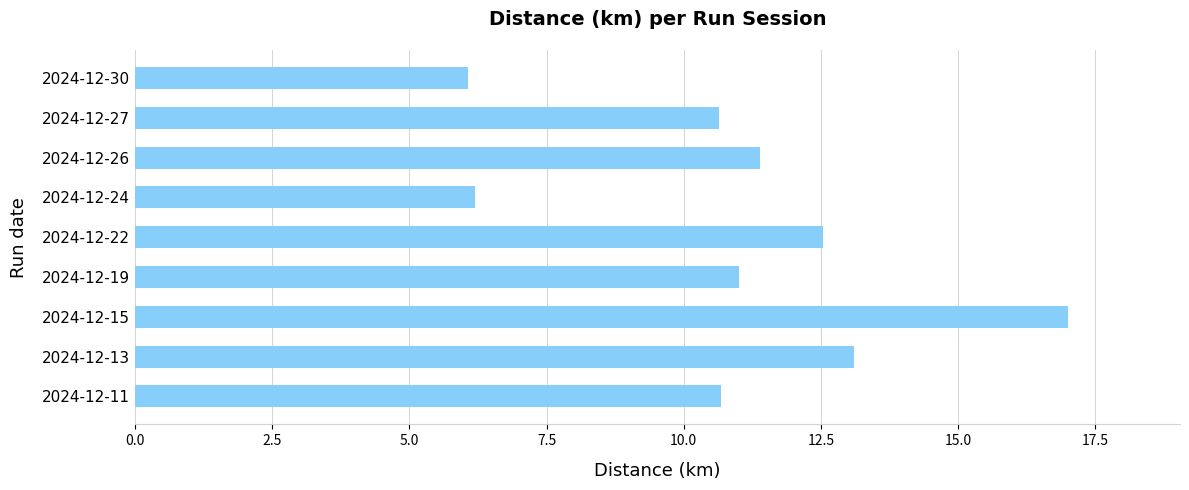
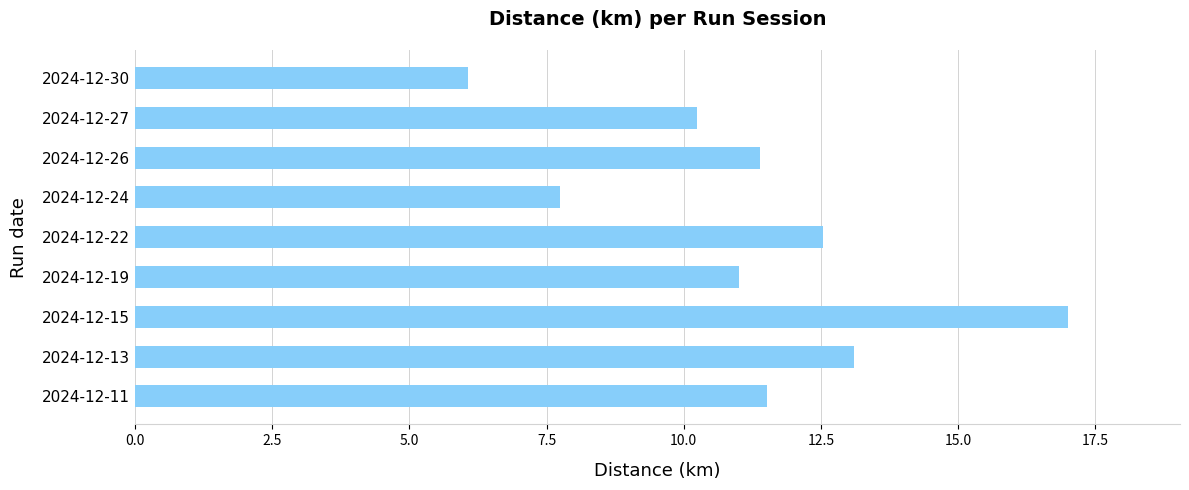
  {
    "2024-12-30": 6.1,
-   "2024-12-27": 10.6,
+   "2024-12-27": 10.2,
    "2024-12-26": 11.4,
-   "2024-12-24": 6.2,
+   "2024-12-24": 7.7,
    "2024-12-22": 12.5,
    "2024-12-19": 11.0,
    "2024-12-15": 17.0,
    "2024-12-13": 13.1,
-   "2024-12-11": 10.7
+   "2024-12-11": 11.5
  }
